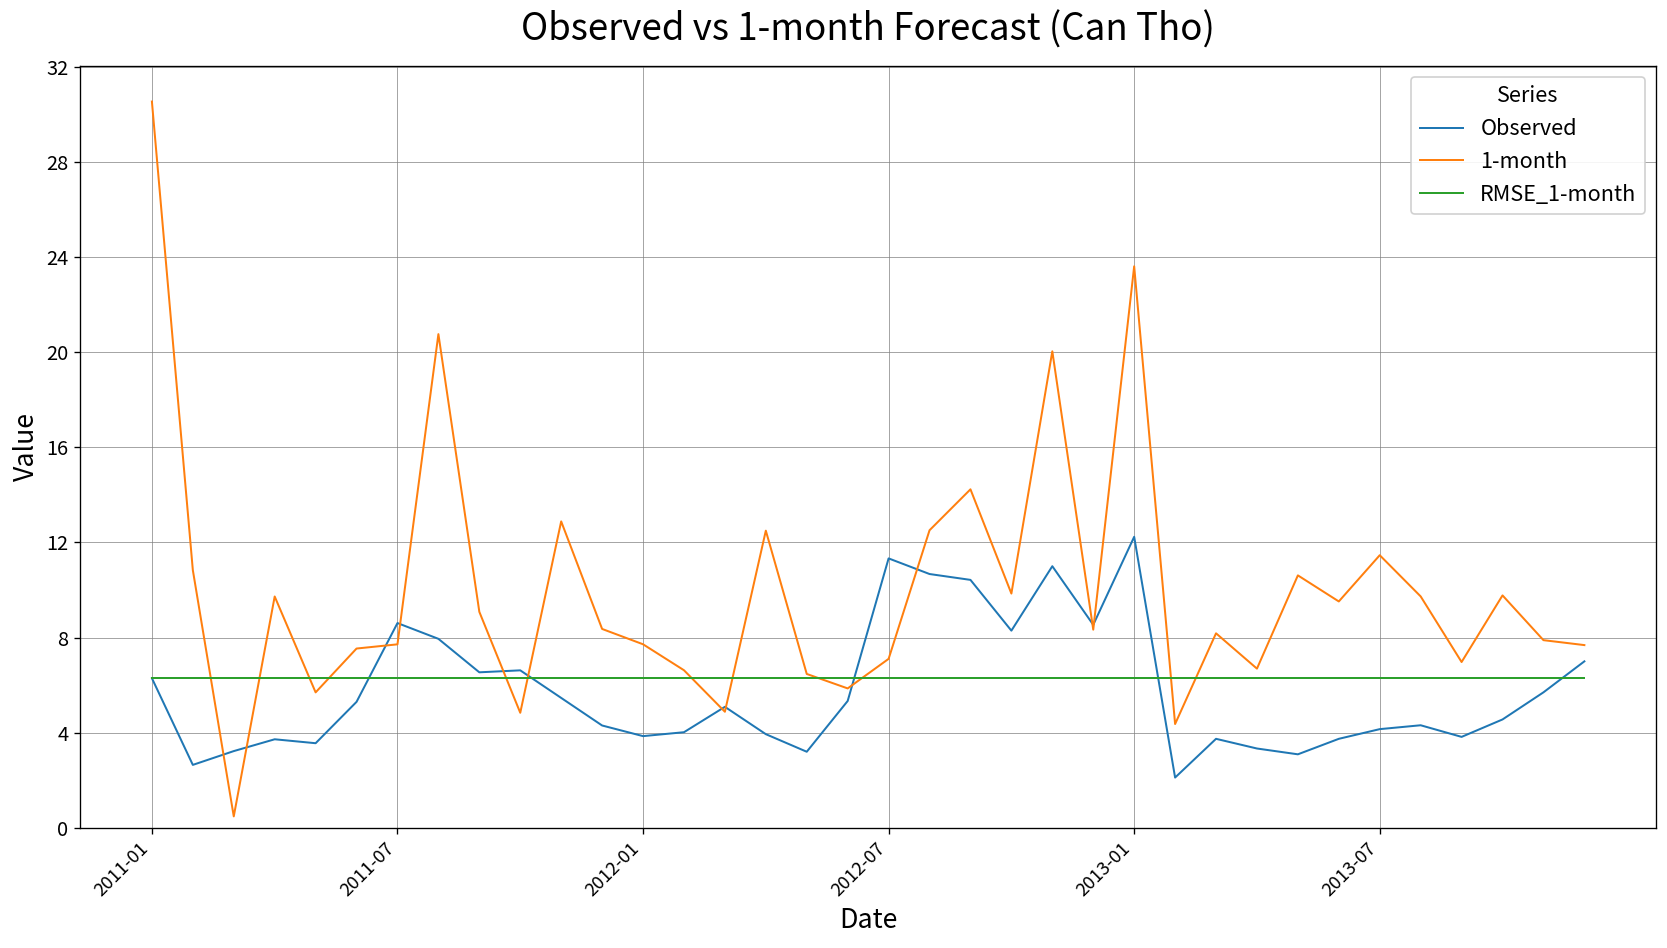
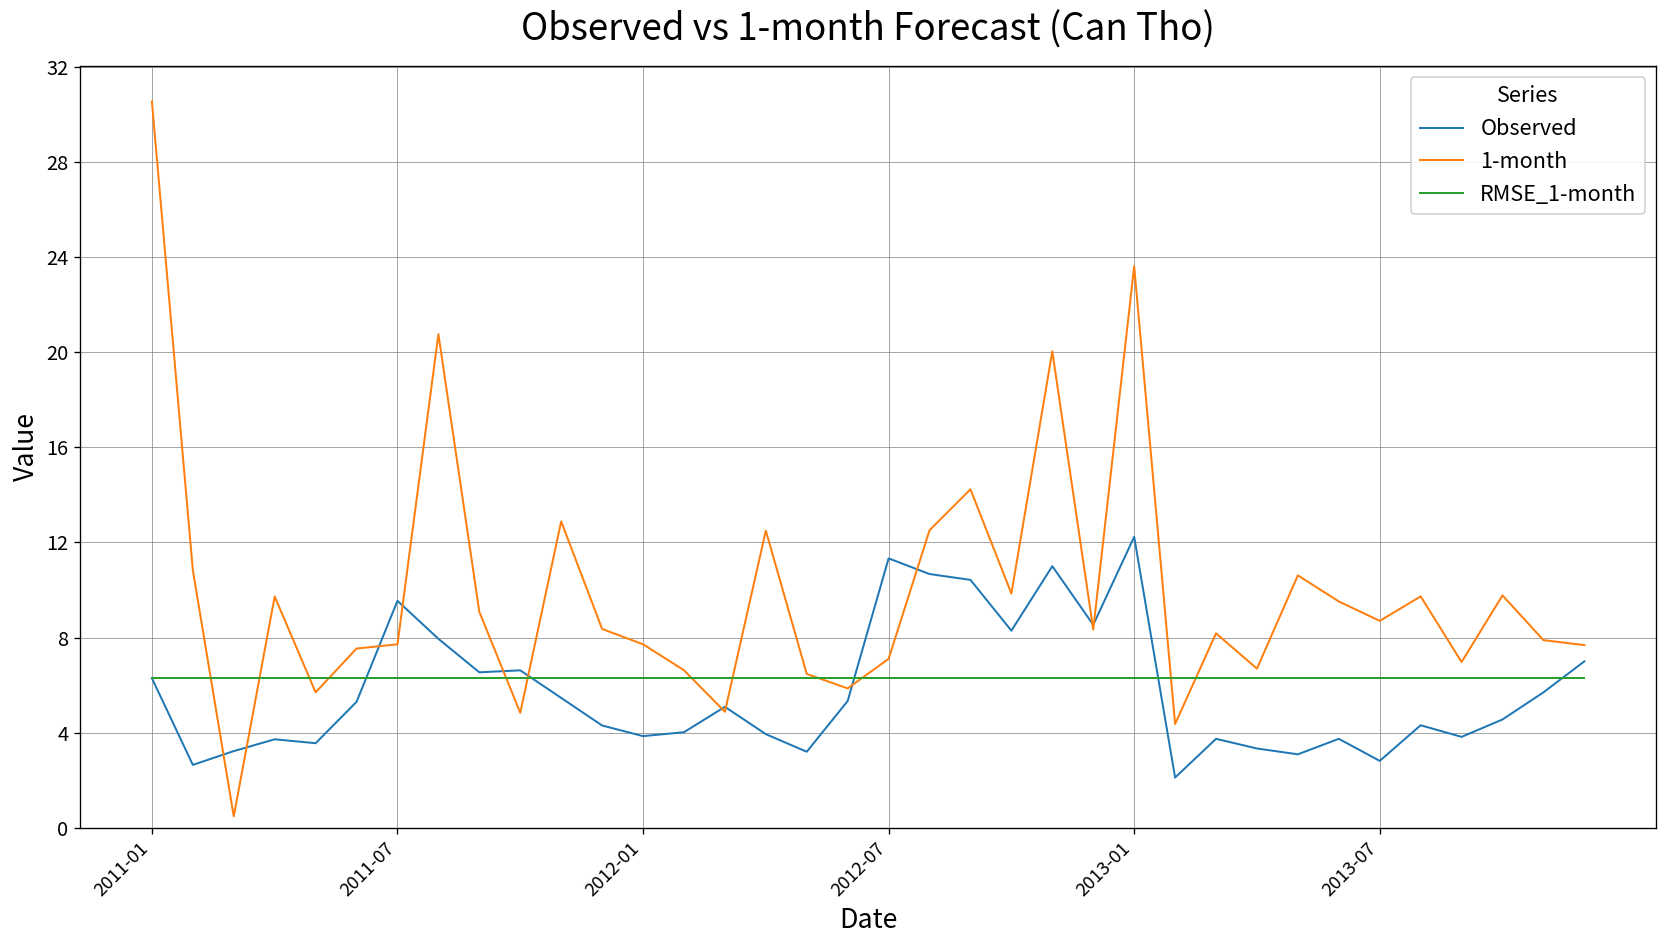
  {
    "Observed": {
-     "2011-07": 8.6,
+     "2011-07": 9.5,
      "2012-01": 3.9,
      "2012-07": 11.3,
      "2013-01": 12.2,
-     "2013-07": 4.2
+     "2013-07": 2.8
    },
    "1-month": {
      "2011-01": 30.5,
      "2011-07": 7.7,
      "2012-01": 7.7,
      "2012-07": 7.1,
      "2013-01": 23.6,
-     "2013-07": 11.5
+     "2013-07": 8.7
    },
    "RMSE_1-month": {
      "2011-07": 6.3,
      "2012-01": 6.3,
      "2012-07": 6.3,
      "2013-01": 6.3,
      "2013-07": 6.3
    }
  }
